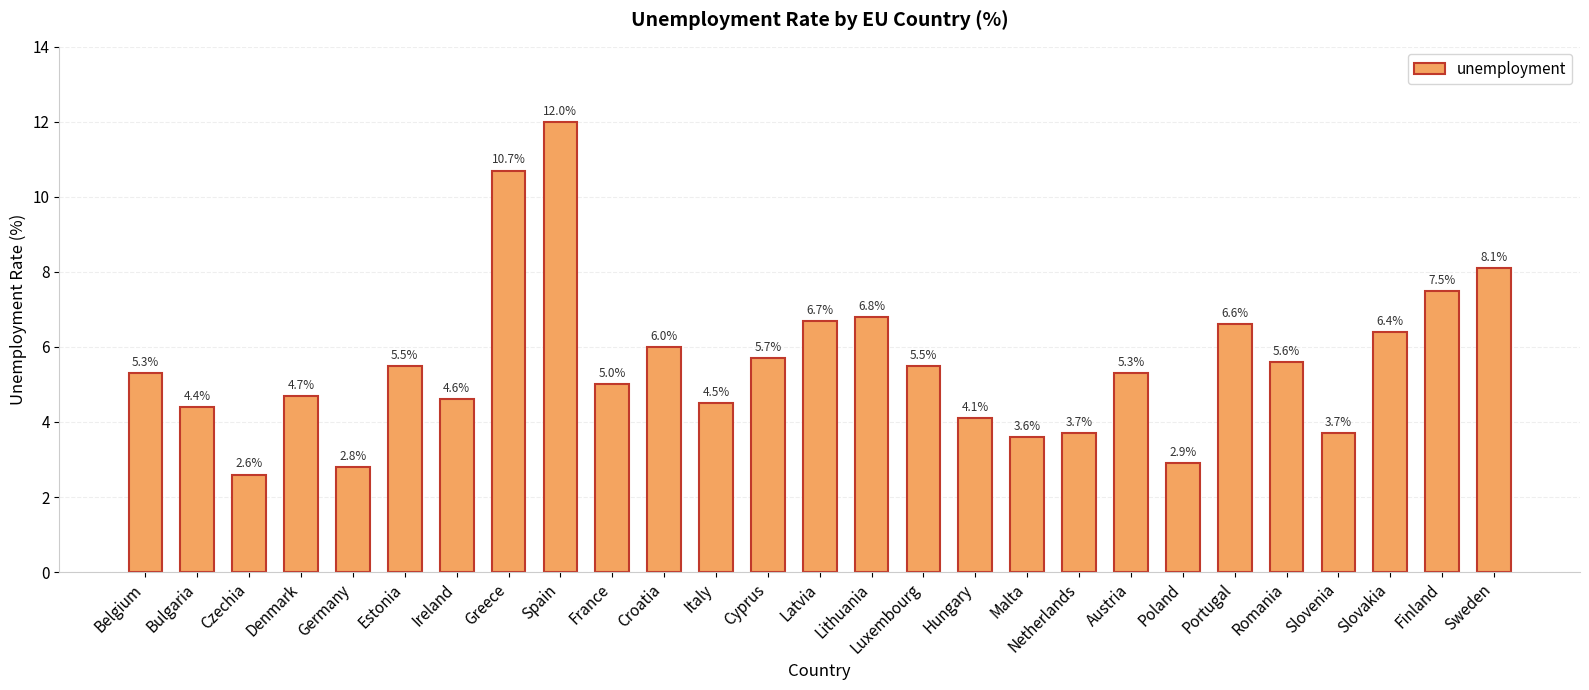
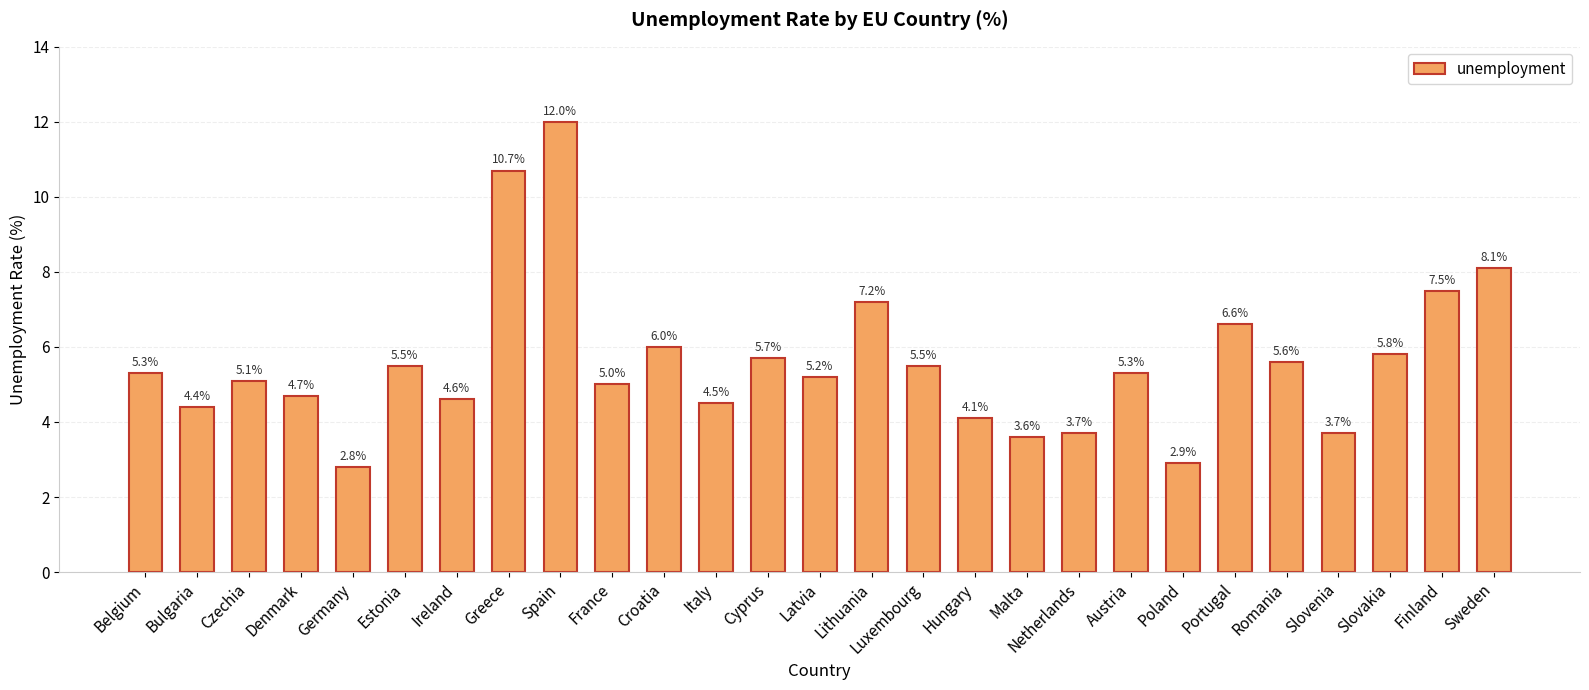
  {
    "Belgium": "5.3%",
    "Bulgaria": "4.4%",
-   "Czechia": "2.6%",
+   "Czechia": "5.1%",
    "Denmark": "4.7%",
    "Germany": "2.8%",
    "Estonia": "5.5%",
    "Ireland": "4.6%",
    "Greece": "10.7%",
    "Spain": "12.0%",
    "France": "5.0%",
    "Croatia": "6.0%",
    "Italy": "4.5%",
    "Cyprus": "5.7%",
-   "Latvia": "6.7%",
-   "Lithuania": "6.8%",
+   "Latvia": "5.2%",
+   "Lithuania": "7.2%",
    "Luxembourg": "5.5%",
    "Hungary": "4.1%",
    "Malta": "3.6%",
    "Netherlands": "3.7%",
    "Austria": "5.3%",
    "Poland": "2.9%",
    "Portugal": "6.6%",
    "Romania": "5.6%",
    "Slovenia": "3.7%",
-   "Slovakia": "6.4%",
+   "Slovakia": "5.8%",
    "Finland": "7.5%",
    "Sweden": "8.1%"
  }
